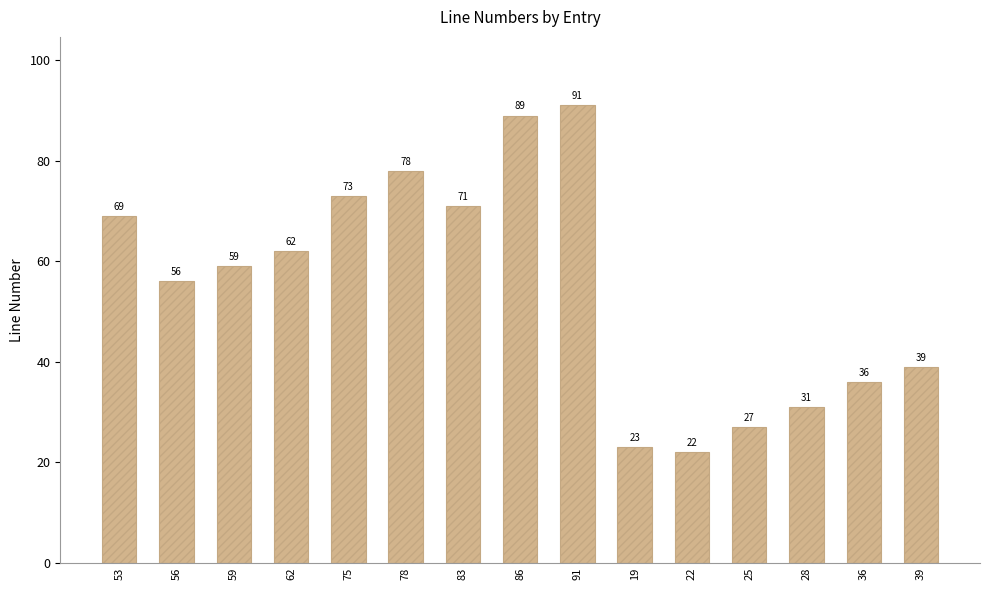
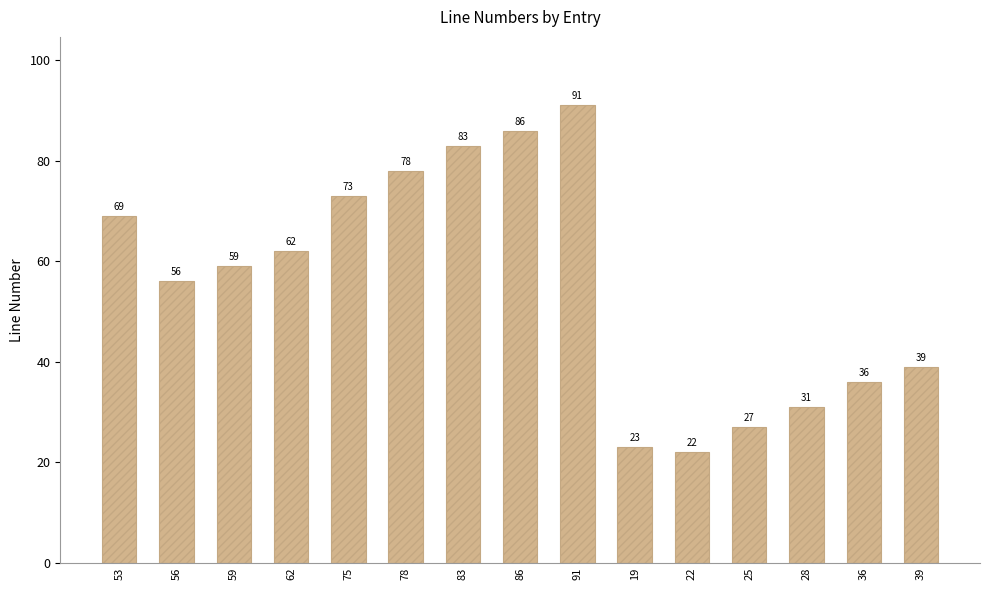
  {
    "53": 69,
    "56": 56,
    "59": 59,
    "62": 62,
    "75": 73,
    "78": 78,
-   "83": 71,
-   "86": 89,
+   "83": 83,
+   "86": 86,
    "91": 91,
    "19": 23,
    "22": 22,
    "25": 27,
    "28": 31,
    "36": 36,
    "39": 39
  }
